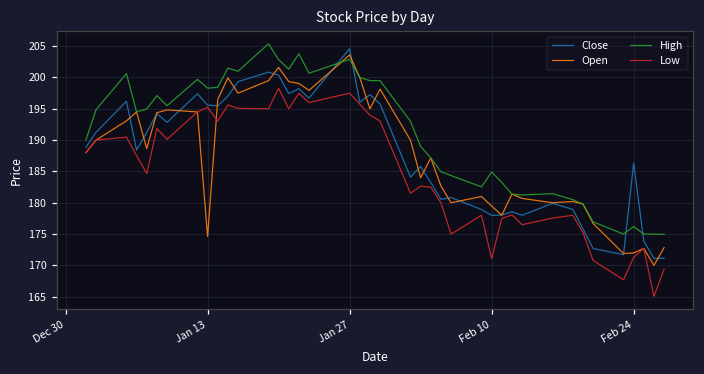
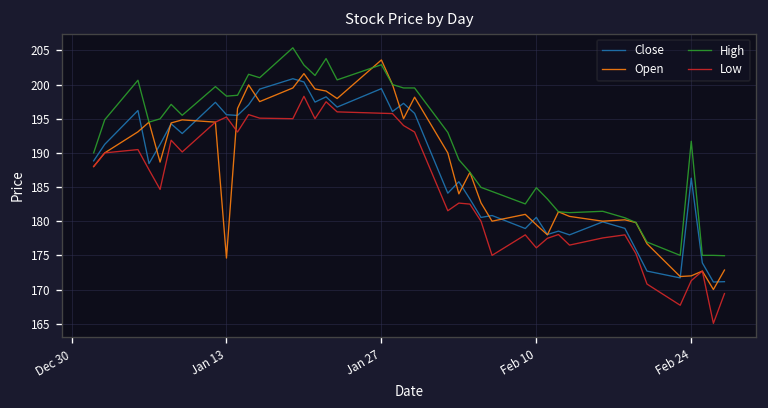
  {
    "Close": {
-     "Jan 27": 205,
-     "Feb 10": 178,
+     "Jan 27": 199,
+     "Feb 10": 181,
      "Feb 24": 186
    },
    "Open": {
      "Jan 13": 175,
      "Jan 27": 204,
      "Feb 10": 179,
      "Feb 24": 172
    },
    "High": {
      "Jan 13": 198,
      "Jan 27": 203,
      "Feb 10": 185,
-     "Feb 24": 176
+     "Feb 24": 192
    },
    "Low": {
-     "Jan 27": 198,
-     "Feb 10": 171,
+     "Jan 27": 196,
+     "Feb 10": 176,
      "Feb 24": 171
    }
  }
